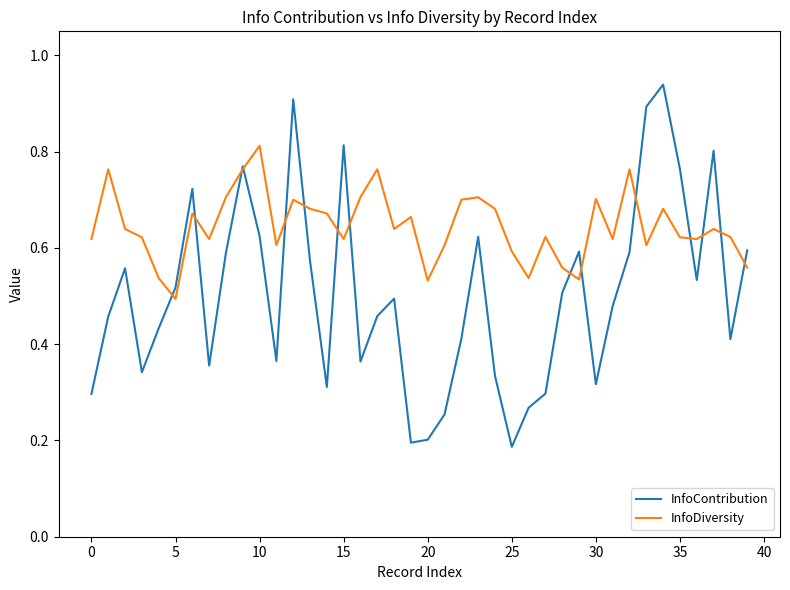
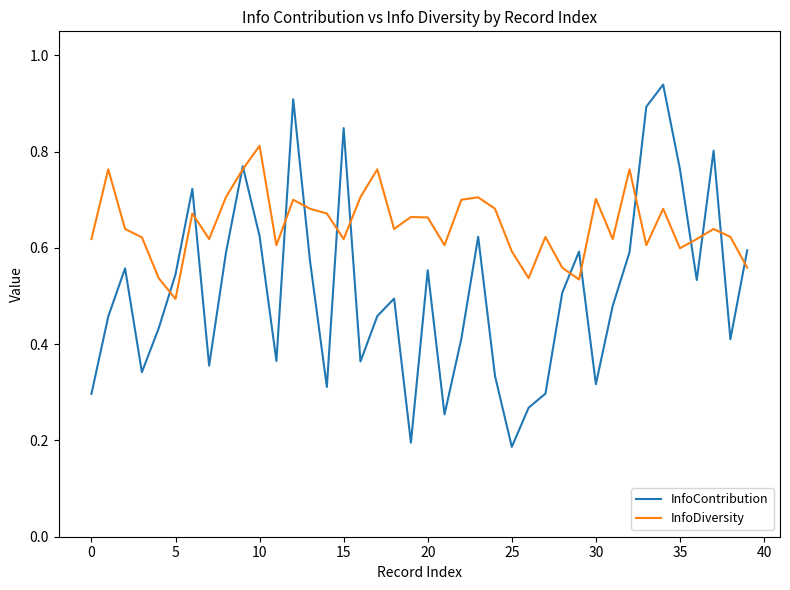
  {
    "InfoContribution": {
      "0": 0.30,
-     "5": 0.52,
+     "5": 0.55,
      "10": 0.62,
-     "15": 0.81,
-     "20": 0.20,
+     "15": 0.85,
+     "20": 0.55,
      "25": 0.19,
      "30": 0.32,
      "35": 0.76
    },
    "InfoDiversity": {
      "0": 0.62,
      "5": 0.49,
      "10": 0.81,
      "15": 0.62,
-     "20": 0.53,
+     "20": 0.66,
      "25": 0.59,
      "30": 0.70,
-     "35": 0.62
+     "35": 0.60
    }
  }
